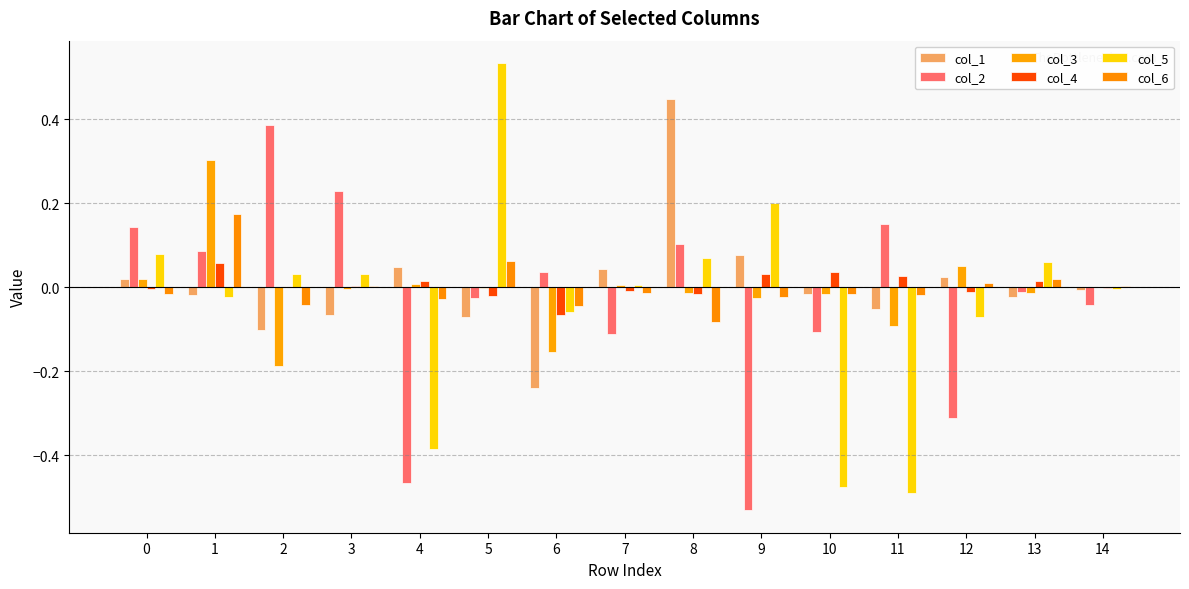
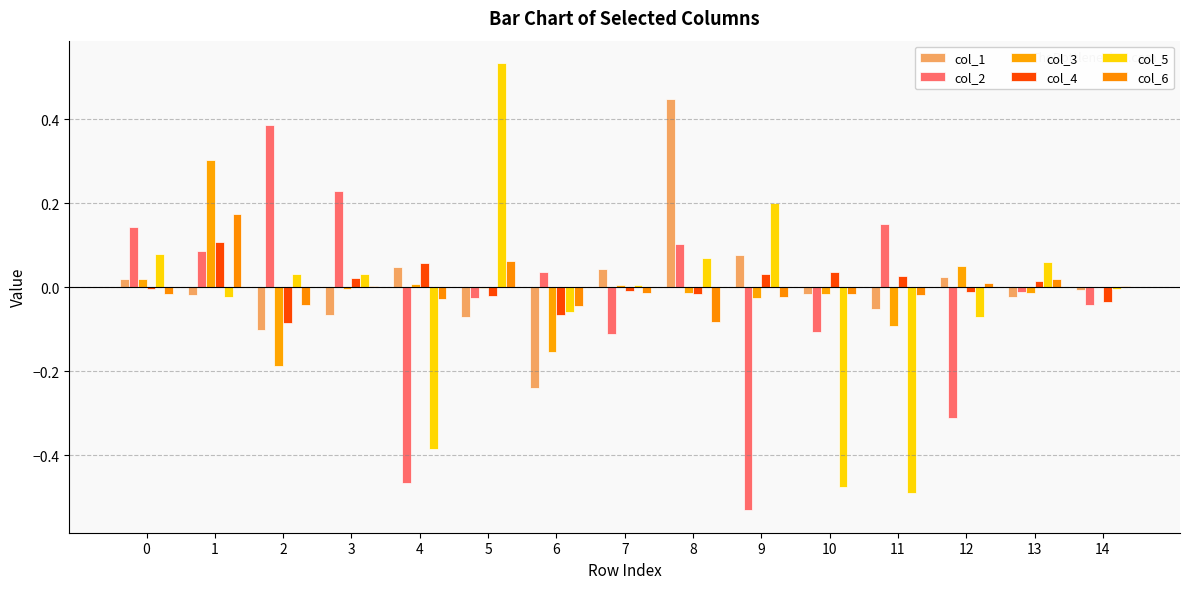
  {
    "col_4": {
-     "1": 0.06,
-     "2": 0.00,
-     "3": 0.00,
-     "4": 0.01,
+     "1": 0.11,
+     "2": -0.08,
+     "3": 0.02,
+     "4": 0.06,
      "5": -0.02,
      "6": -0.07,
      "7": -0.01,
      "8": -0.01,
      "9": 0.03,
      "10": 0.04,
      "11": 0.03,
      "12": -0.01,
      "13": 0.02,
-     "14": 0.00
+     "14": -0.03
    }
  }
